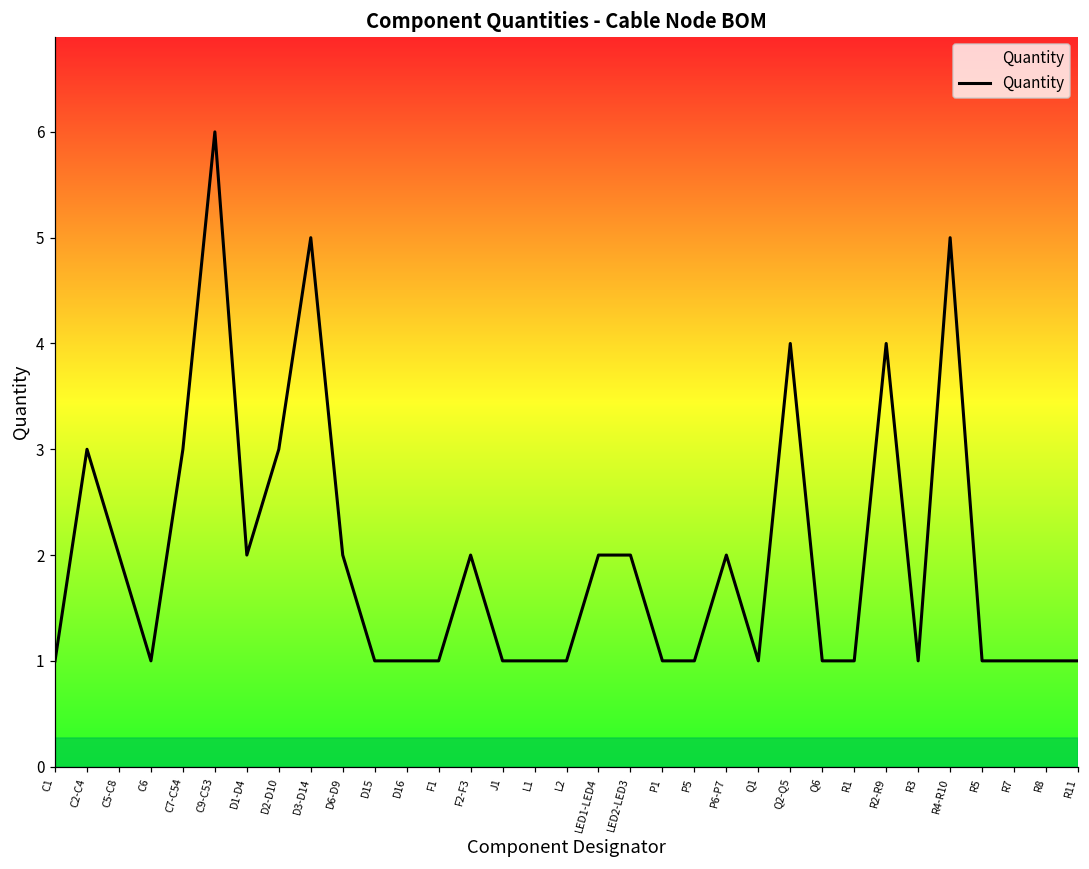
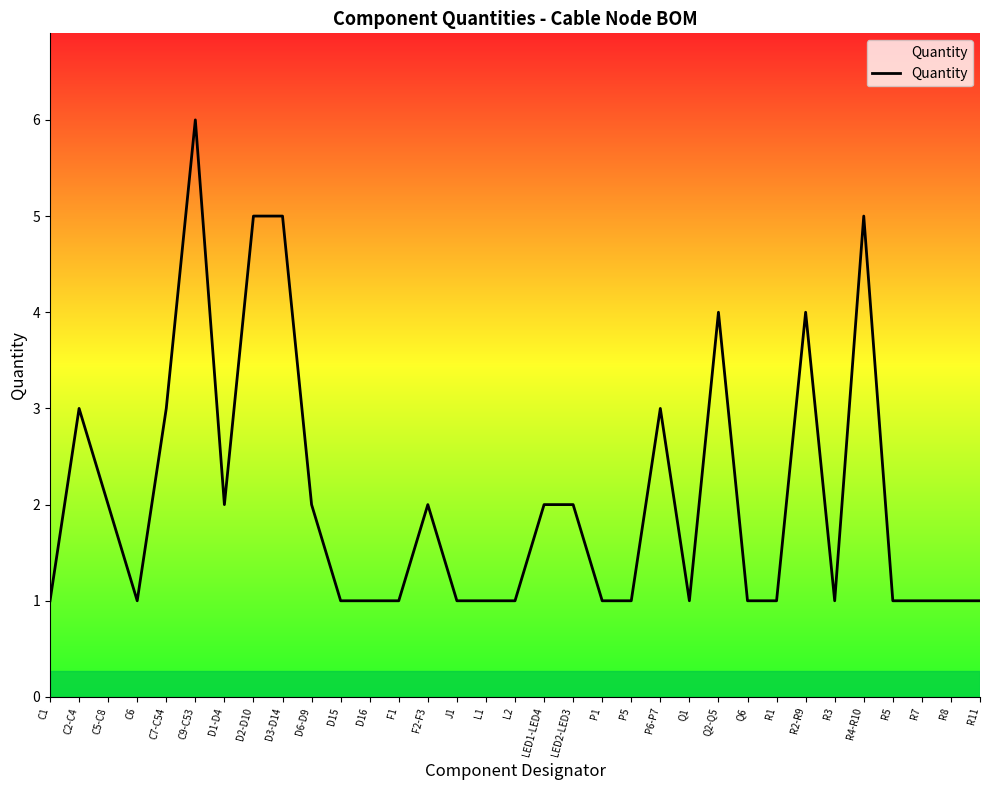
  {
    "C1": 1,
    "C2-C4": 3,
    "C5-C8": 2,
    "C6": 1,
    "C7-C54": 3,
    "C9-C53": 6,
    "D1-D4": 2,
-   "D2-D10": 3,
+   "D2-D10": 5,
    "D3-D14": 5,
    "D6-D9": 2,
    "D15": 1,
    "D16": 1,
    "F1": 1,
    "F2-F3": 2,
    "J1": 1,
    "L1": 1,
    "L2": 1,
    "LED1-LED4": 2,
    "LED2-LED3": 2,
    "P1": 1,
    "P5": 1,
-   "P6-P7": 2,
+   "P6-P7": 3,
    "Q1": 1,
    "Q2-Q5": 4,
    "Q6": 1,
    "R1": 1,
    "R2-R9": 4,
    "R3": 1,
    "R4-R10": 5,
    "R5": 1,
    "R7": 1,
    "R8": 1,
    "R11": 1
  }
